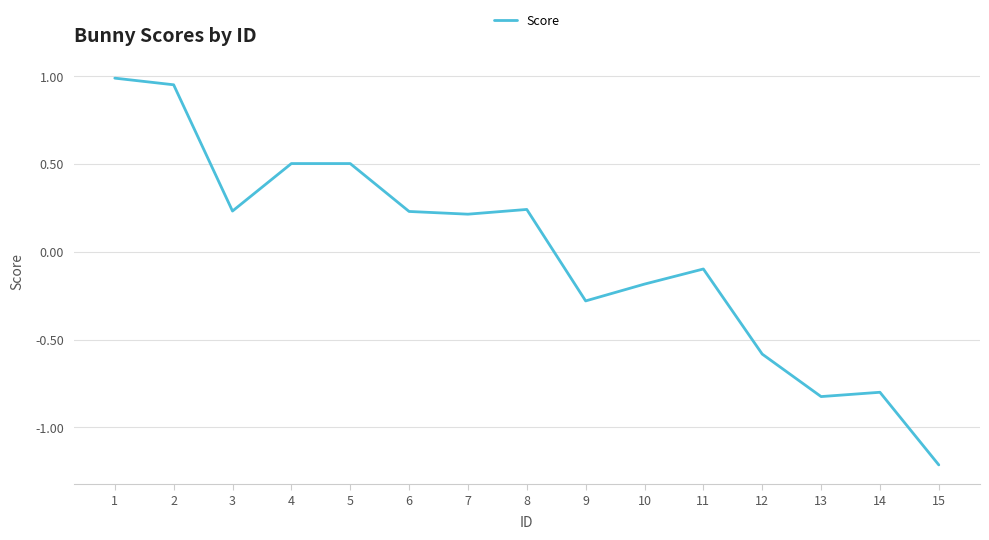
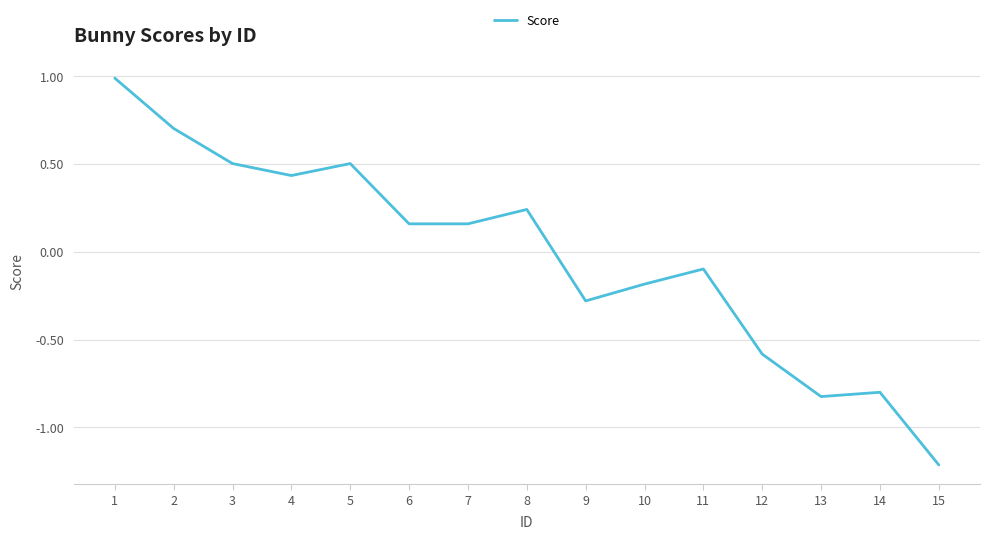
  {
    "1": 0.99,
-   "2": 0.95,
-   "3": 0.23,
-   "4": 0.50,
+   "2": 0.70,
+   "3": 0.50,
+   "4": 0.44,
    "5": 0.50,
-   "6": 0.23,
-   "7": 0.22,
+   "6": 0.16,
+   "7": 0.16,
    "8": 0.24,
    "9": -0.28,
    "10": -0.18,
    "11": -0.10,
    "12": -0.58,
    "13": -0.82,
    "14": -0.80,
    "15": -1.21
  }
